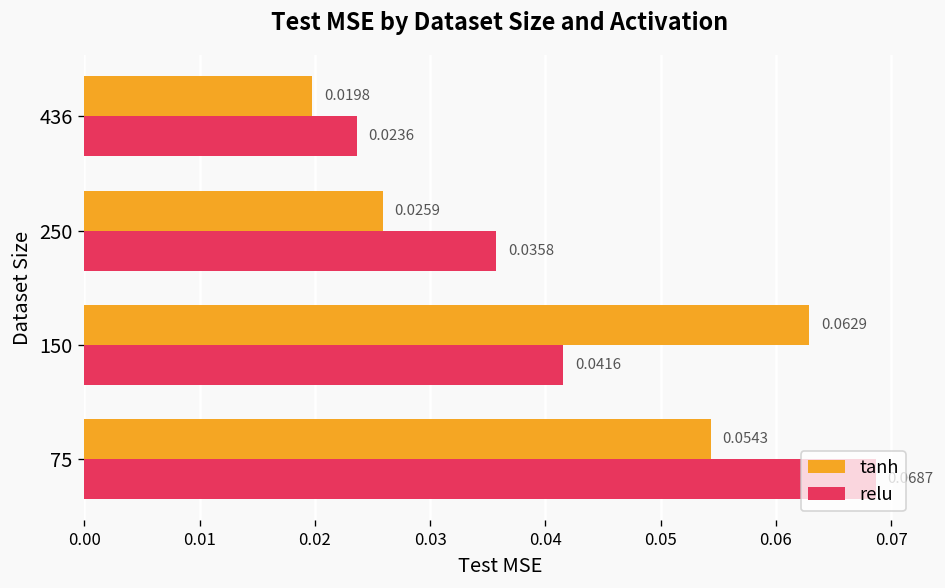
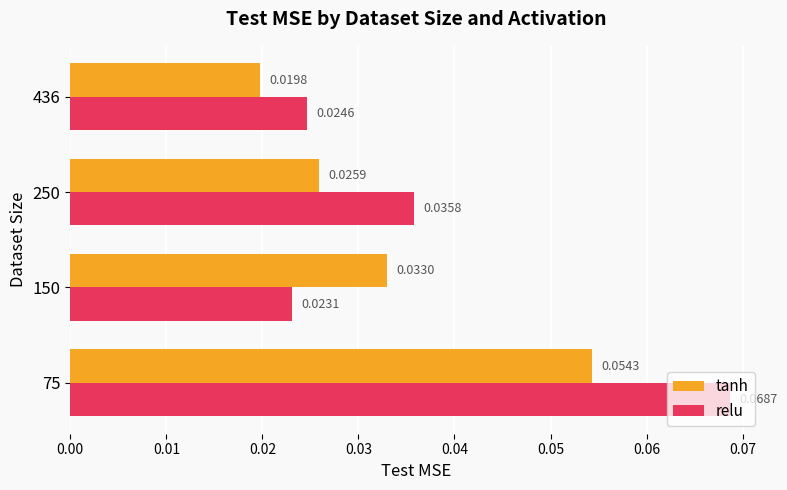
  {
    "tanh": {
      "436": 0.0198,
      "250": 0.0259,
-     "150": 0.0629,
+     "150": 0.0330,
      "75": 0.0543
    },
    "relu": {
-     "436": 0.0236,
+     "436": 0.0246,
      "250": 0.0358,
-     "150": 0.0416
+     "150": 0.0231
    }
  }
